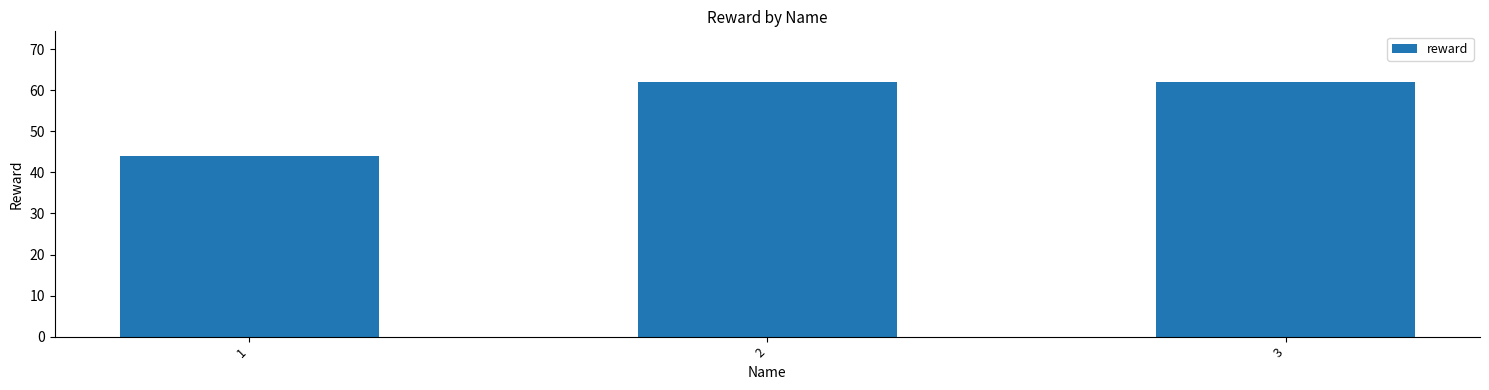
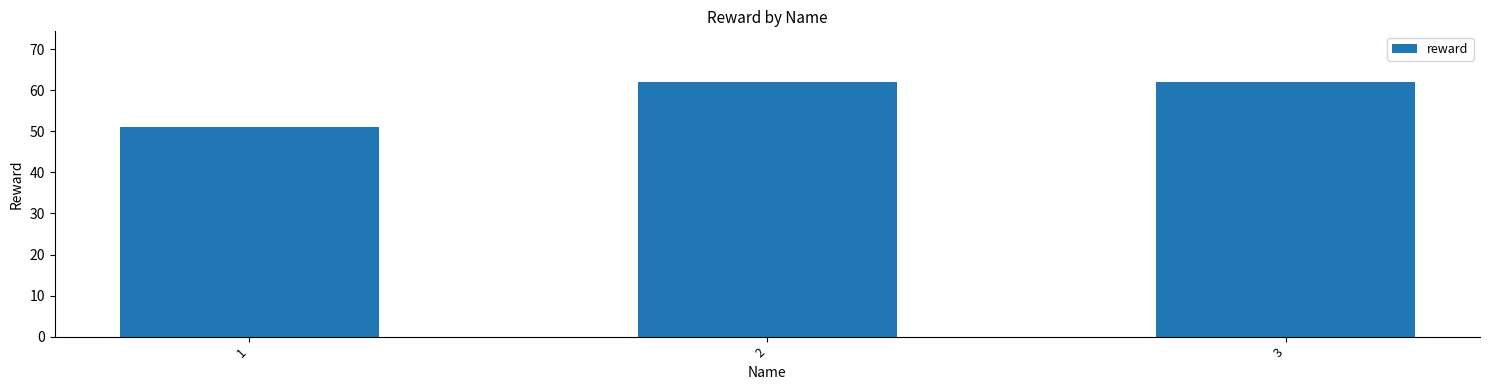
  {
-   "1": 44,
+   "1": 51,
    "2": 62,
    "3": 62
  }
